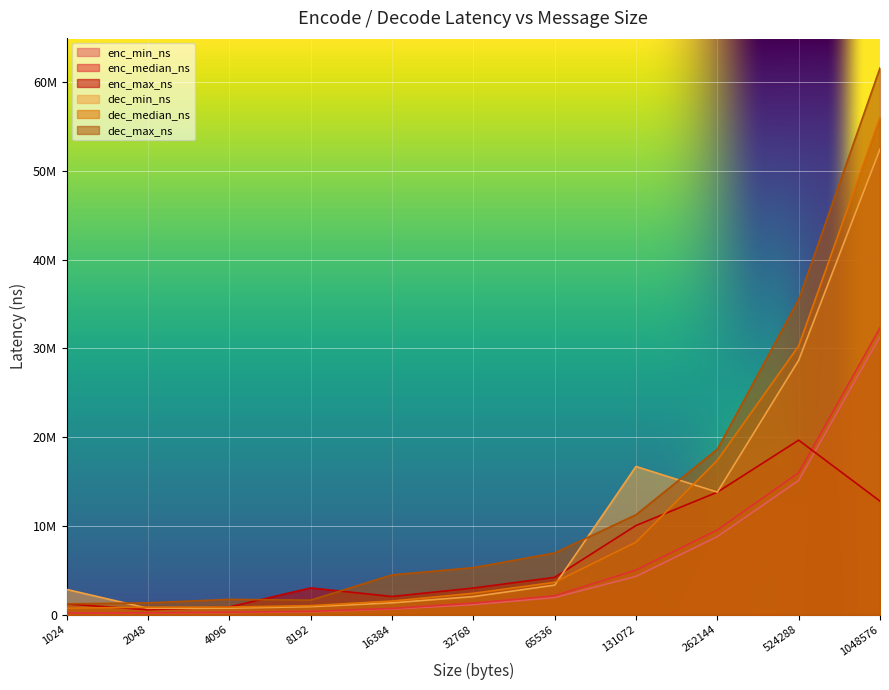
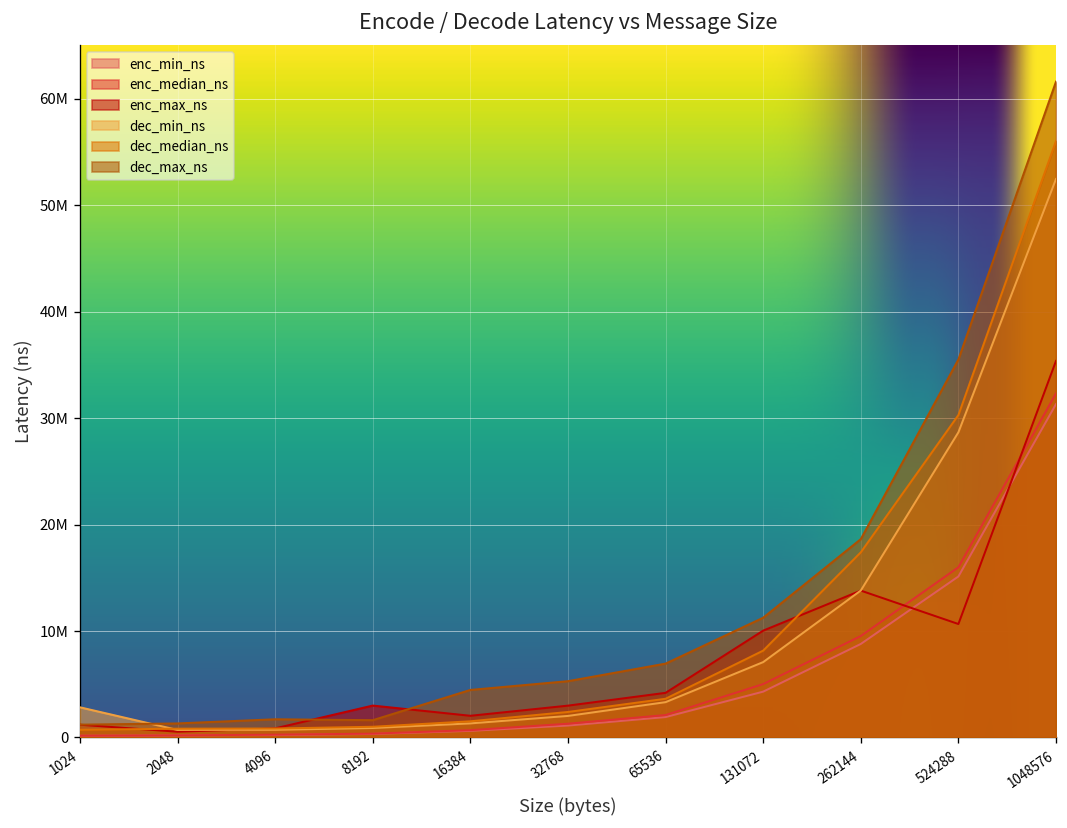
  {
    "enc_max_ns": {
      "8192": 3000000,
      "16384": 2000000,
      "32768": 3000000,
      "65536": 4000000,
      "131072": 10000000,
-     "524288": 20000000,
-     "1048576": 13000000
+     "524288": 11000000,
+     "1048576": 35000000
    },
    "dec_min_ns": {
      "1024": 3000000,
      "32768": 2000000,
      "65536": 3000000,
-     "131072": 17000000,
+     "131072": 7000000,
      "524288": 29000000,
      "1048576": 52000000
    }
  }
